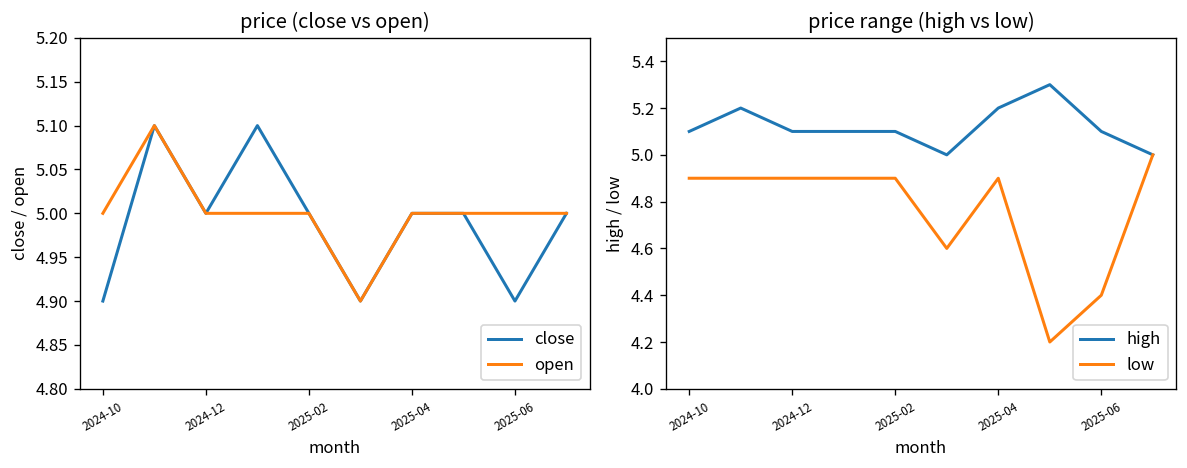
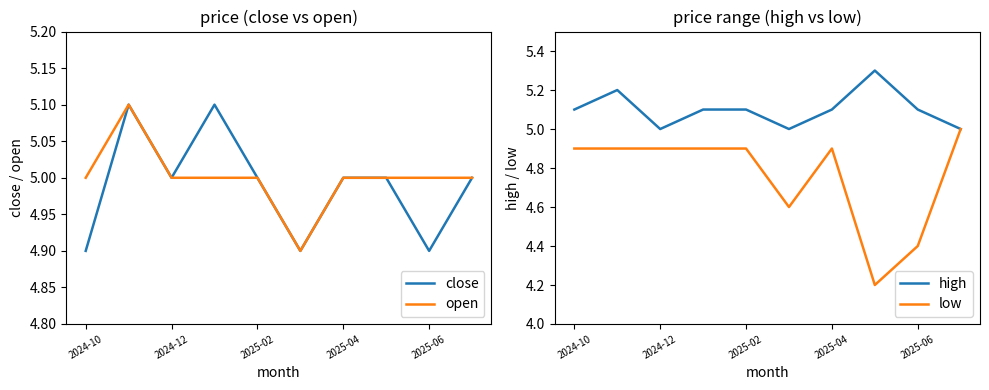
  {
    "price (close vs open)": {
      "close": {
        "2024-10": 4.90,
        "2025-06": 4.90
      },
      "open": {
        "2024-10": 5.00,
        "2025-06": 5.00
      }
    },
    "price range (high vs low)": {
      "high": {
        "2024-10": 5.1,
-       "2024-12": 5.1,
+       "2024-12": 5.0,
        "2025-02": 5.1,
-       "2025-04": 5.2,
+       "2025-04": 5.1,
        "2025-06": 5.1
      },
      "low": {
        "2024-10": 4.9,
        "2024-12": 4.9,
        "2025-02": 4.9,
        "2025-04": 4.9,
        "2025-06": 4.4
      }
    }
  }
